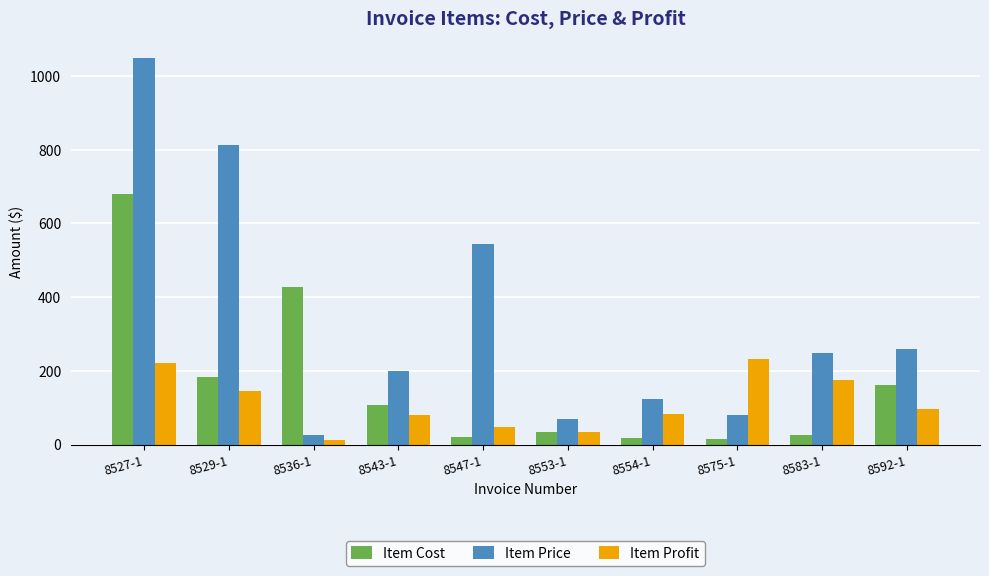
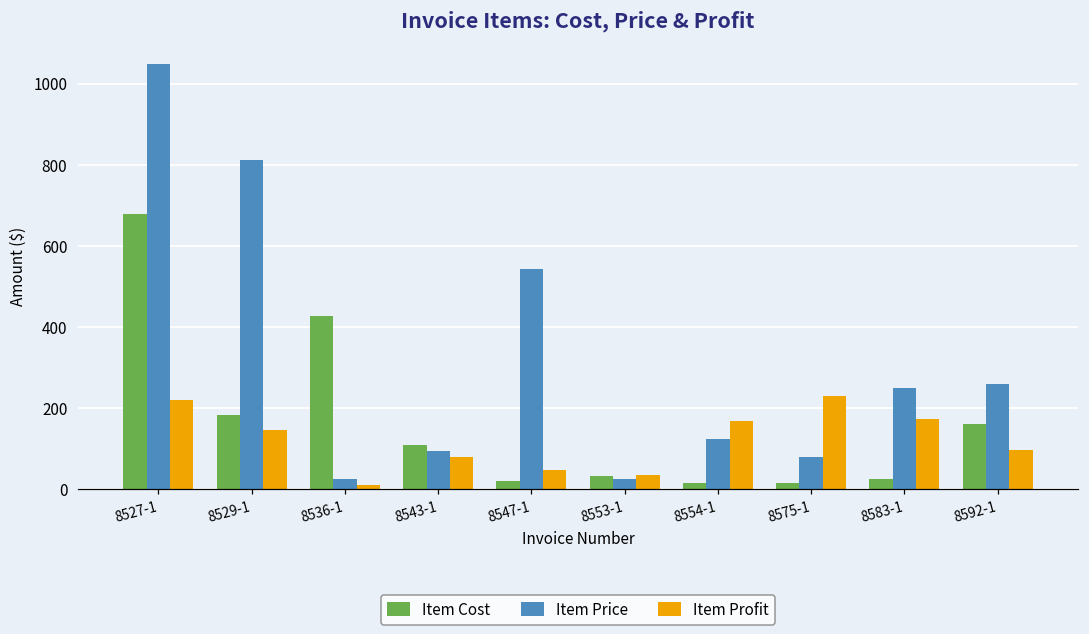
  {
    "Item Cost": {
      "8527-1": 680,
      "8529-1": 180,
      "8536-1": 430,
      "8543-1": 110,
      "8547-1": 20,
      "8553-1": 30,
      "8554-1": 20,
      "8575-1": 20,
      "8583-1": 20,
      "8592-1": 160
    },
    "Item Price": {
      "8527-1": 1050,
      "8529-1": 810,
      "8536-1": 30,
-     "8543-1": 200,
+     "8543-1": 100,
      "8547-1": 540,
-     "8553-1": 70,
+     "8553-1": 30,
      "8554-1": 130,
      "8575-1": 80,
      "8583-1": 250,
      "8592-1": 260
    },
    "Item Profit": {
      "8527-1": 220,
      "8529-1": 150,
      "8536-1": 10,
      "8543-1": 80,
      "8547-1": 50,
      "8553-1": 40,
-     "8554-1": 80,
+     "8554-1": 170,
      "8575-1": 230,
      "8583-1": 170,
      "8592-1": 100
    }
  }
